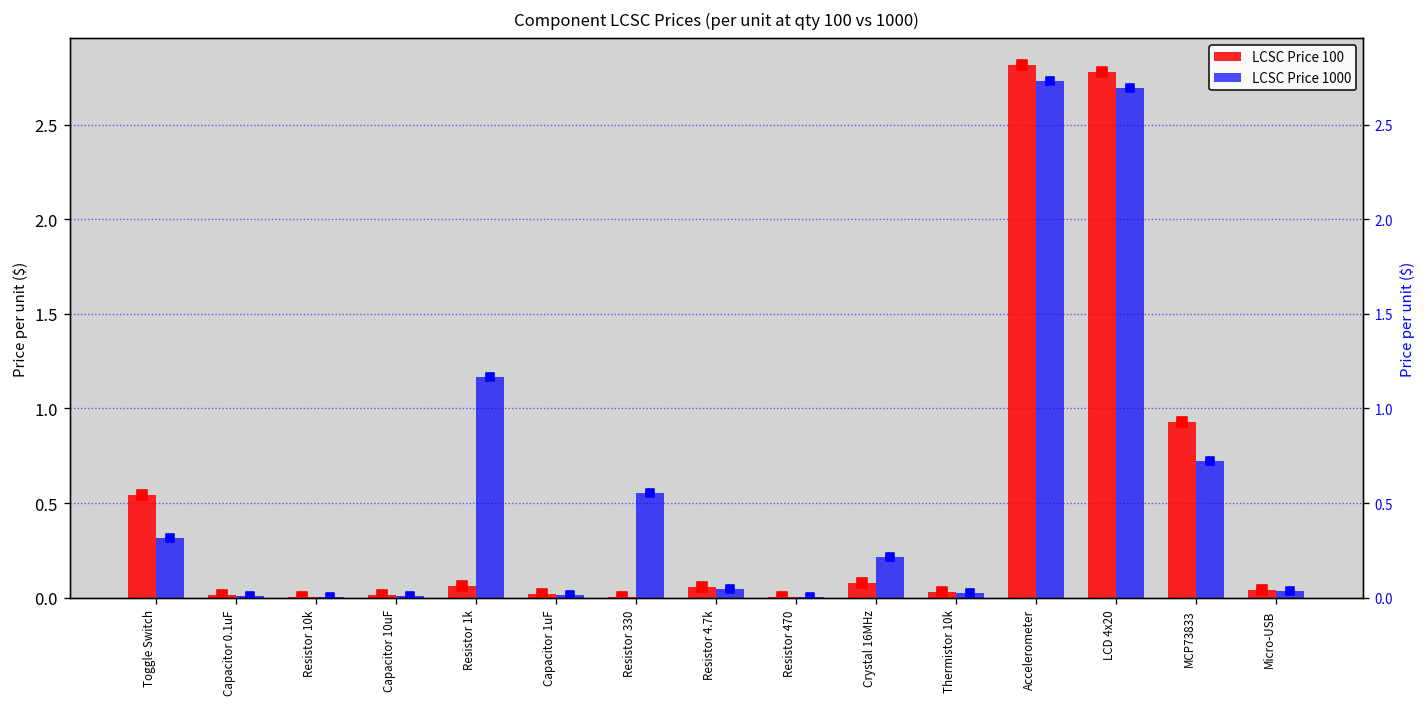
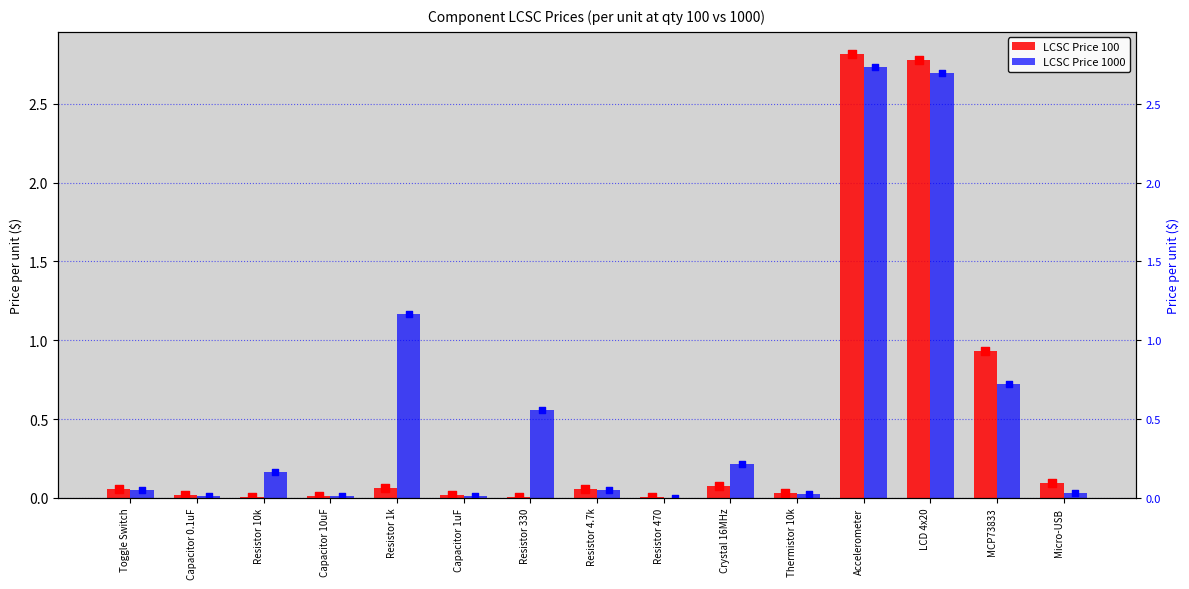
  {
    "LCSC Price 100": {
-     "Toggle Switch": 0.54,
+     "Toggle Switch": 0.06,
      "Capacitor 0.1uF": 0.02,
      "Resistor 1k": 0.06,
      "Capacitor 1uF": 0.02,
      "Resistor 4.7k": 0.05,
      "Crystal 16MHz": 0.08,
      "Thermistor 10k": 0.03,
      "Accelerometer": 2.82,
      "LCD 4x20": 2.78,
      "MCP73833": 0.93,
-     "Micro-USB": 0.04
+     "Micro-USB": 0.09
    },
    "LCSC Price 1000": {
-     "Toggle Switch": 0.32,
-     "Resistor 10k": 0.00,
+     "Toggle Switch": 0.05,
+     "Resistor 10k": 0.16,
      "Resistor 1k": 1.17,
      "Resistor 330": 0.55,
      "Resistor 4.7k": 0.05,
      "Crystal 16MHz": 0.22,
      "Thermistor 10k": 0.03,
      "Accelerometer": 2.73,
      "LCD 4x20": 2.69,
      "MCP73833": 0.73,
      "Micro-USB": 0.03
    }
  }
